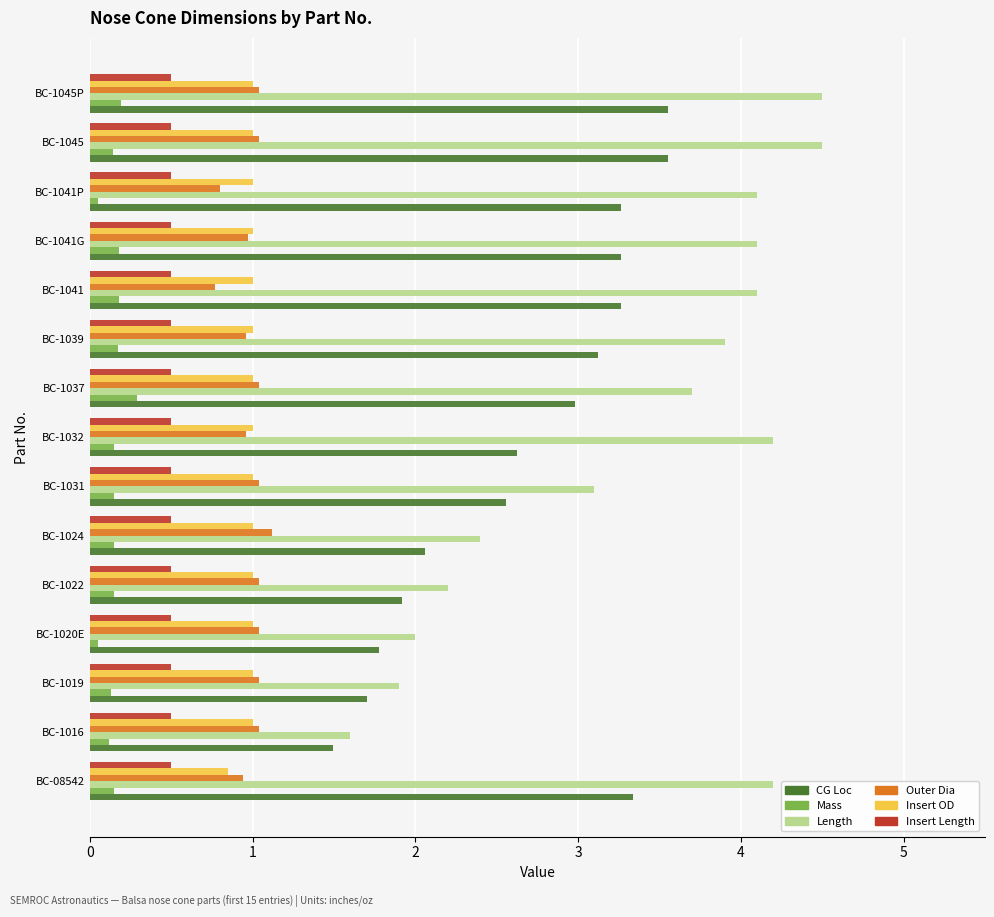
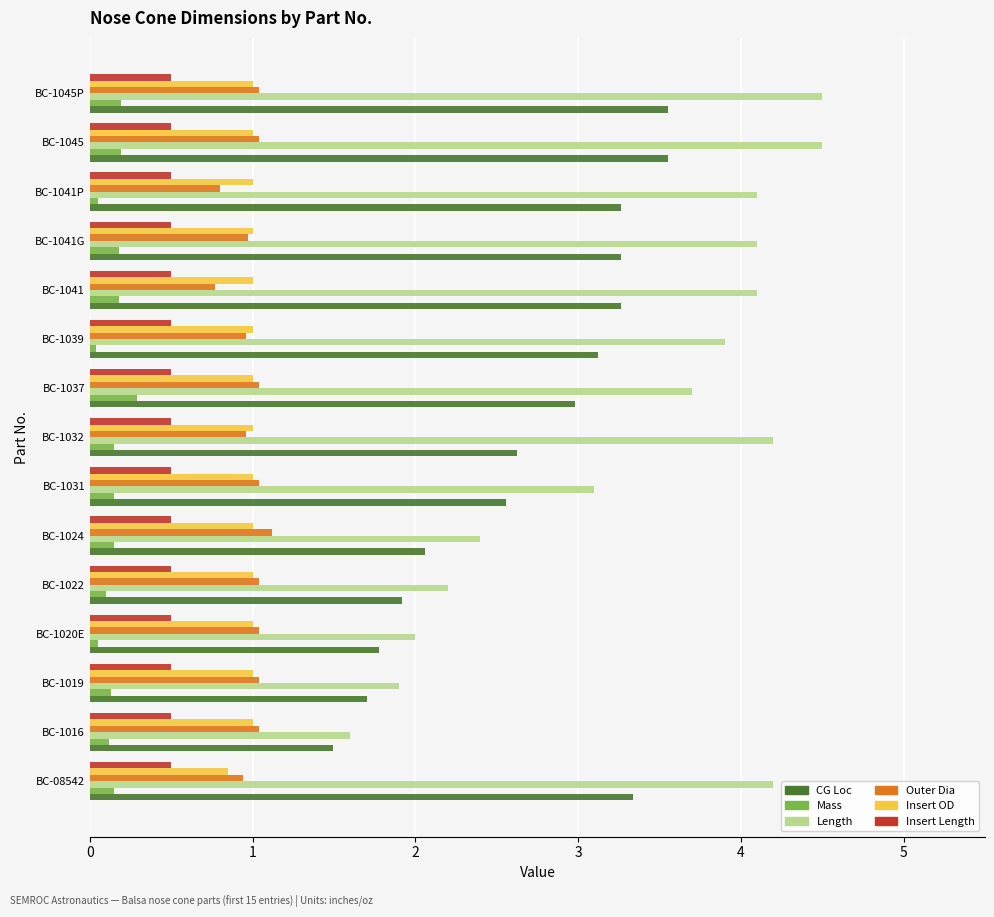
  {
    "CG Loc": {
      "BC-1045P": 3.55,
      "BC-1045": 3.55,
      "BC-1041P": 3.27,
      "BC-1041G": 3.27,
      "BC-1041": 3.27,
      "BC-1039": 3.12,
      "BC-1037": 2.98,
      "BC-1032": 2.63,
      "BC-1031": 2.56,
      "BC-1024": 2.06,
      "BC-1022": 1.92,
      "BC-1020E": 1.78,
      "BC-1019": 1.70,
      "BC-1016": 1.49,
      "BC-08542": 3.34
    },
    "Mass": {
      "BC-1045P": 0.19,
-     "BC-1045": 0.14,
+     "BC-1045": 0.19,
      "BC-1041P": 0.05,
      "BC-1041G": 0.18,
      "BC-1041": 0.18,
-     "BC-1039": 0.17,
+     "BC-1039": 0.04,
      "BC-1037": 0.29,
      "BC-1032": 0.15,
      "BC-1031": 0.15,
      "BC-1024": 0.15,
-     "BC-1022": 0.15,
+     "BC-1022": 0.10,
      "BC-1020E": 0.05,
      "BC-1019": 0.13,
      "BC-1016": 0.12,
      "BC-08542": 0.15
    },
    "Length": {
      "BC-1045P": 4.50,
      "BC-1045": 4.50,
      "BC-1041P": 4.10,
      "BC-1041G": 4.10,
      "BC-1041": 4.10,
      "BC-1039": 3.90,
      "BC-1037": 3.70,
      "BC-1032": 4.20,
      "BC-1031": 3.10,
      "BC-1024": 2.40,
      "BC-1022": 2.20,
      "BC-1020E": 2.00,
      "BC-1019": 1.90,
      "BC-1016": 1.60,
      "BC-08542": 4.20
    },
    "Outer Dia": {
      "BC-1045P": 1.04,
      "BC-1045": 1.04,
      "BC-1041P": 0.80,
      "BC-1041G": 0.97,
      "BC-1041": 0.77,
      "BC-1039": 0.96,
      "BC-1037": 1.04,
      "BC-1032": 0.96,
      "BC-1031": 1.04,
      "BC-1024": 1.12,
      "BC-1022": 1.04,
      "BC-1020E": 1.04,
      "BC-1019": 1.04,
      "BC-1016": 1.04,
      "BC-08542": 0.94
    },
    "Insert OD": {
      "BC-1045P": 1.00,
      "BC-1045": 1.00,
      "BC-1041P": 1.00,
      "BC-1041G": 1.00,
      "BC-1041": 1.00,
      "BC-1039": 1.00,
      "BC-1037": 1.00,
      "BC-1032": 1.00,
      "BC-1031": 1.00,
      "BC-1024": 1.00,
      "BC-1022": 1.00,
      "BC-1020E": 1.00,
      "BC-1019": 1.00,
      "BC-1016": 1.00,
      "BC-08542": 0.85
    },
    "Insert Length": {
      "BC-1045P": 0.50,
      "BC-1045": 0.50,
      "BC-1041P": 0.50,
      "BC-1041G": 0.50,
      "BC-1041": 0.50,
      "BC-1039": 0.50,
      "BC-1037": 0.50,
      "BC-1032": 0.50,
      "BC-1031": 0.50,
      "BC-1024": 0.50,
      "BC-1022": 0.50,
      "BC-1020E": 0.50,
      "BC-1019": 0.50,
      "BC-1016": 0.50,
      "BC-08542": 0.50
    }
  }
